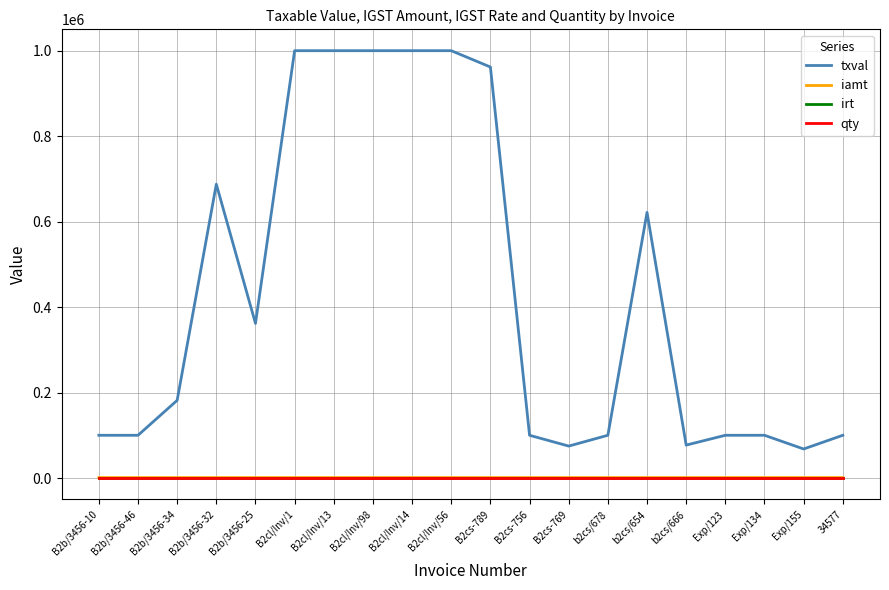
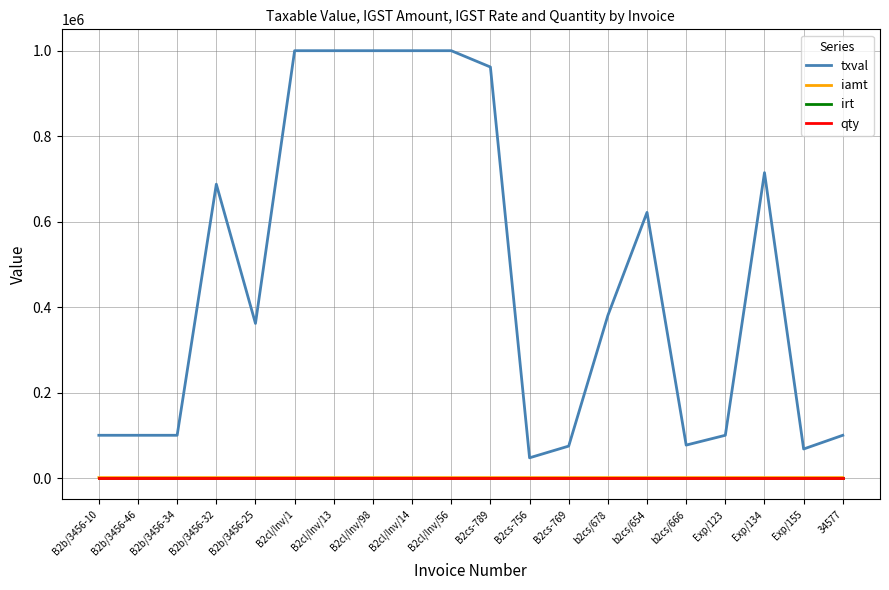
  {
    "txval": {
      "B2b/3456-10": 100000,
      "B2b/3456-46": 100000,
-     "B2b/3456-34": 180000,
+     "B2b/3456-34": 100000,
      "B2b/3456-32": 690000,
      "B2b/3456-25": 360000,
      "B2cl/Inv/1": 1000000,
      "B2cl/Inv/13": 1000000,
      "B2cl/Inv/98": 1000000,
      "B2cl/Inv/14": 1000000,
      "B2cl/Inv/56": 1000000,
      "B2cs-789": 960000,
-     "B2cs-756": 100000,
+     "B2cs-756": 50000,
      "B2cs-769": 70000,
-     "b2cs/678": 100000,
+     "b2cs/678": 380000,
      "b2cs/654": 620000,
      "b2cs/666": 80000,
      "Exp/123": 100000,
-     "Exp/134": 100000,
+     "Exp/134": 710000,
      "Exp/155": 70000,
      "34577": 100000
    },
    "qty": {
      "B2b/3456-10": 0,
      "B2b/3456-46": 0,
      "B2b/3456-34": 0,
      "B2b/3456-32": 0,
      "B2b/3456-25": 0,
      "B2cl/Inv/1": 0,
      "B2cl/Inv/13": 0,
      "B2cl/Inv/98": 0,
      "B2cl/Inv/14": 0,
      "B2cl/Inv/56": 0,
      "B2cs-789": 0,
      "B2cs-756": 0,
      "B2cs-769": 0,
      "b2cs/678": 0,
      "b2cs/654": 0,
      "b2cs/666": 0,
      "Exp/123": 0,
      "Exp/134": 0,
      "Exp/155": 0,
      "34577": 0
    }
  }
